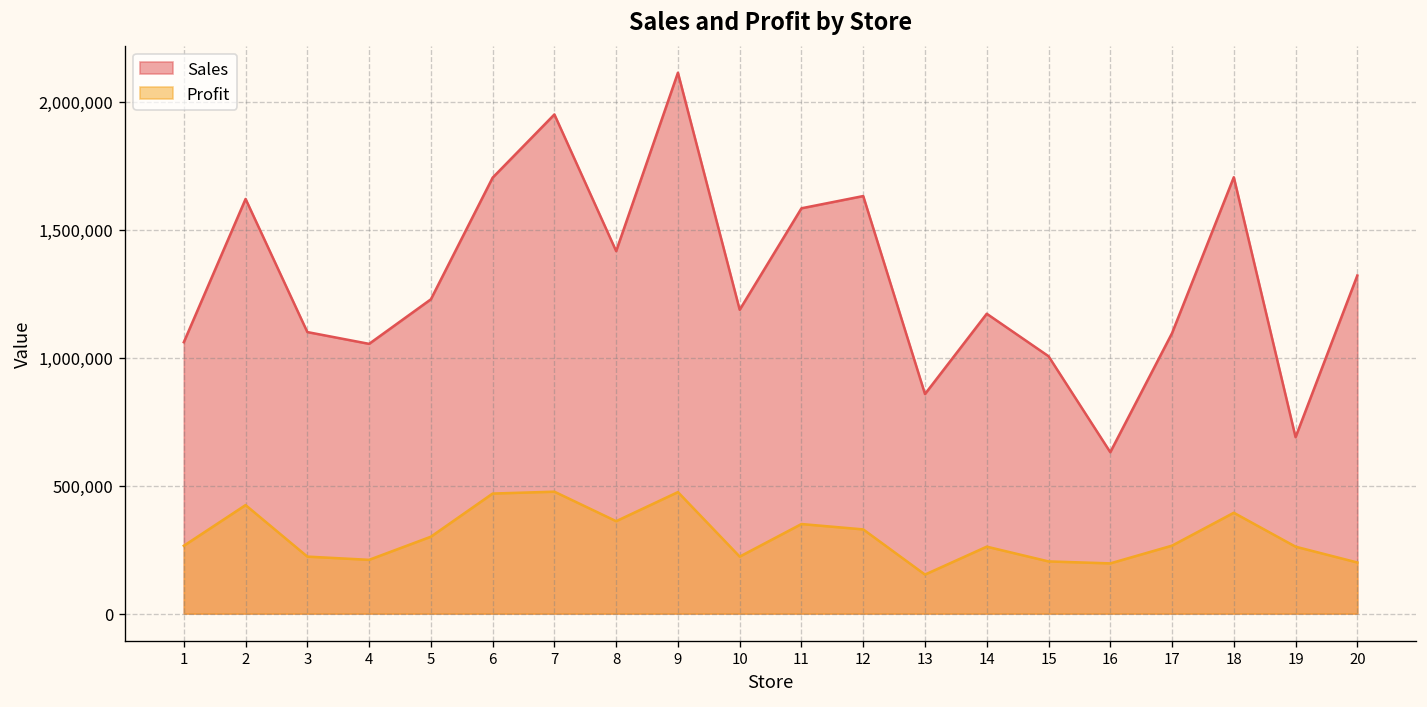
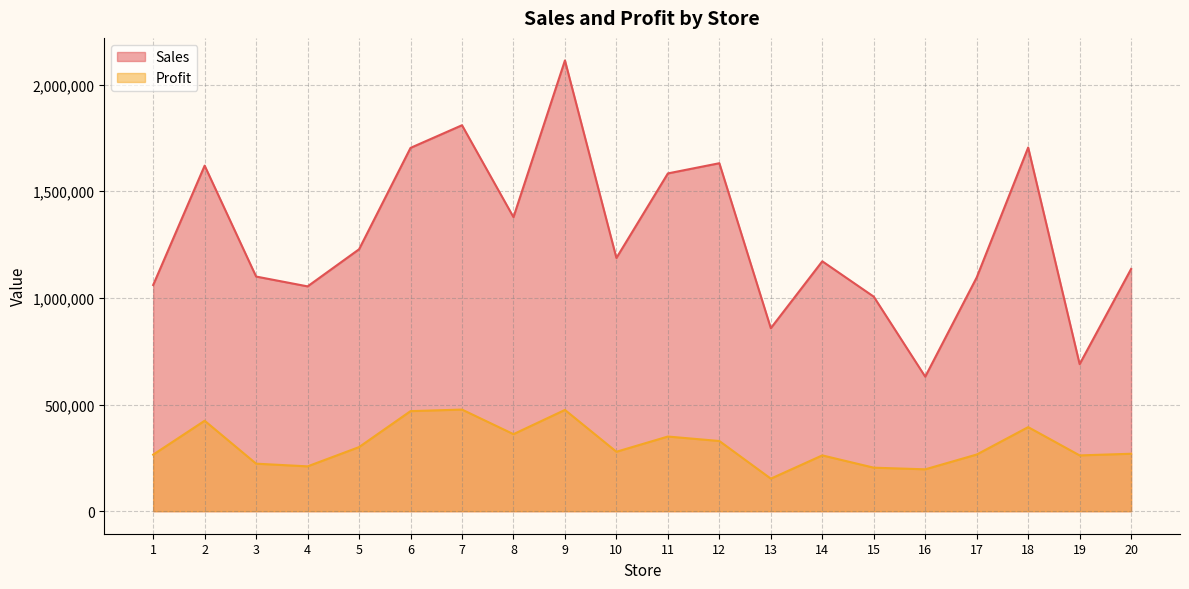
  {
    "Sales": {
      "1": "1,060,000",
      "2": "1,620,000",
      "3": "1,100,000",
      "4": "1,050,000",
      "5": "1,230,000",
      "6": "1,700,000",
-     "7": "1,950,000",
-     "8": "1,420,000",
+     "7": "1,810,000",
+     "8": "1,380,000",
      "9": "2,110,000",
      "10": "1,190,000",
      "11": "1,580,000",
      "12": "1,630,000",
      "13": "860,000",
      "14": "1,170,000",
      "15": "1,010,000",
      "16": "630,000",
      "17": "1,100,000",
      "18": "1,700,000",
      "19": "690,000",
-     "20": "1,320,000"
+     "20": "1,140,000"
    },
    "Profit": {
      "1": "270,000",
      "2": "420,000",
      "3": "220,000",
      "4": "210,000",
      "5": "300,000",
      "6": "470,000",
      "7": "480,000",
      "8": "360,000",
      "9": "470,000",
-     "10": "220,000",
+     "10": "280,000",
      "11": "350,000",
      "12": "330,000",
      "13": "150,000",
      "14": "260,000",
      "15": "200,000",
      "16": "200,000",
      "17": "270,000",
      "18": "390,000",
      "19": "260,000",
-     "20": "200,000"
+     "20": "270,000"
    }
  }
